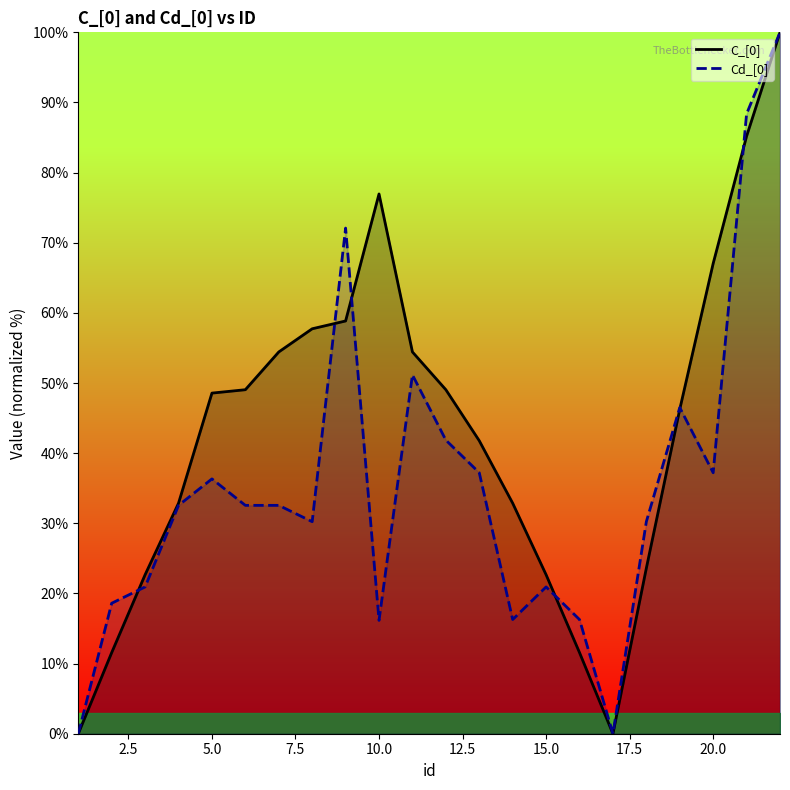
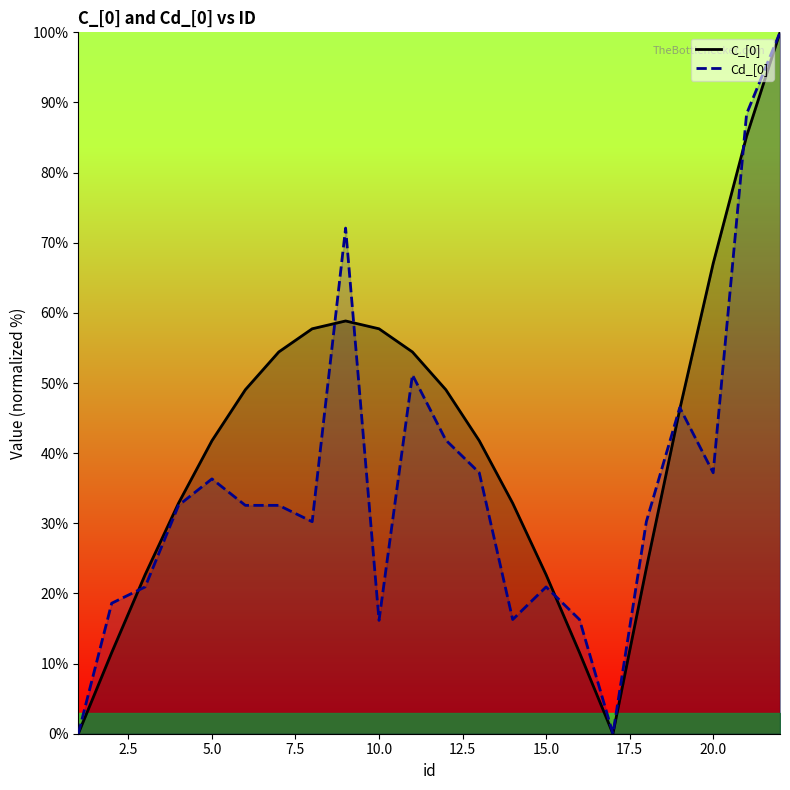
  {
    "C_[0]": {
-     "5.0": "49%",
-     "10.0": "77%",
+     "5.0": "42%",
+     "10.0": "58%",
      "15.0": "23%",
      "20.0": "67%"
    },
    "Cd_[0]": {
      "5.0": "36%",
      "10.0": "16%",
      "15.0": "21%",
      "20.0": "37%"
    }
  }
